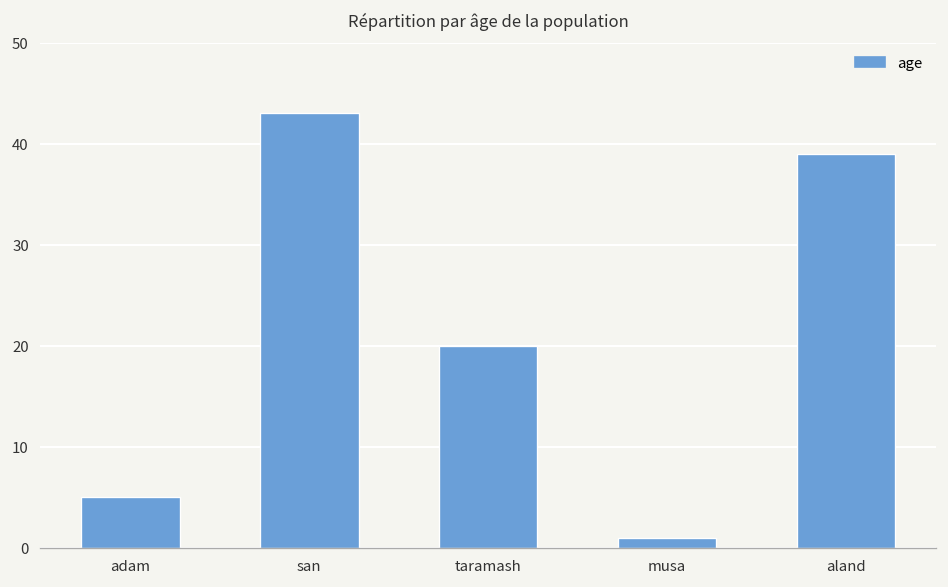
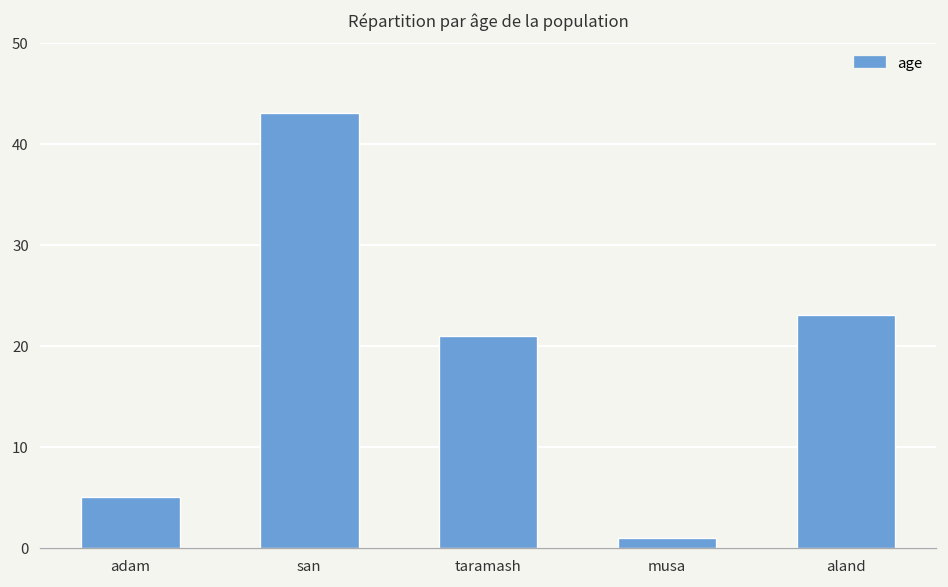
  {
    "adam": 5,
    "san": 43,
-   "taramash": 20,
+   "taramash": 21,
    "musa": 1,
-   "aland": 39
+   "aland": 23
  }
